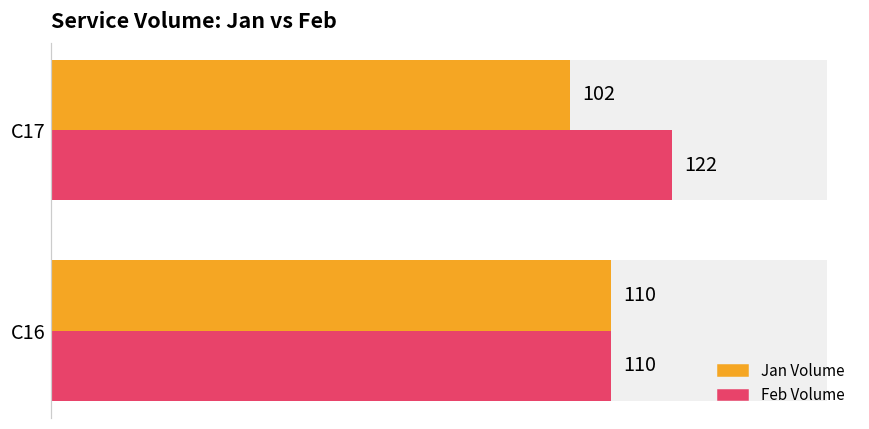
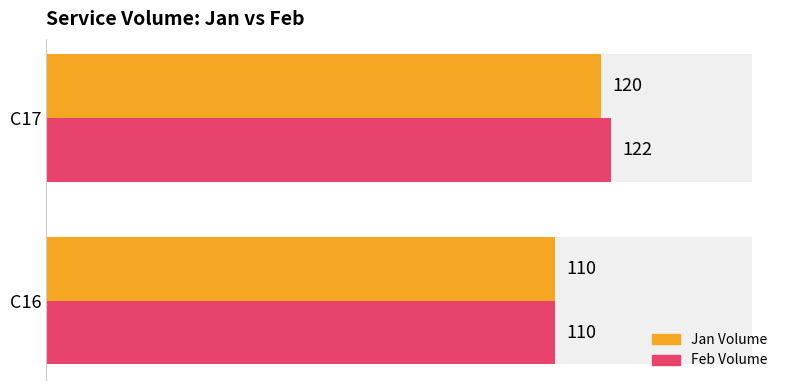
  {
    "Jan Volume": {
-     "C17": 102
+     "C17": 120
    }
  }
